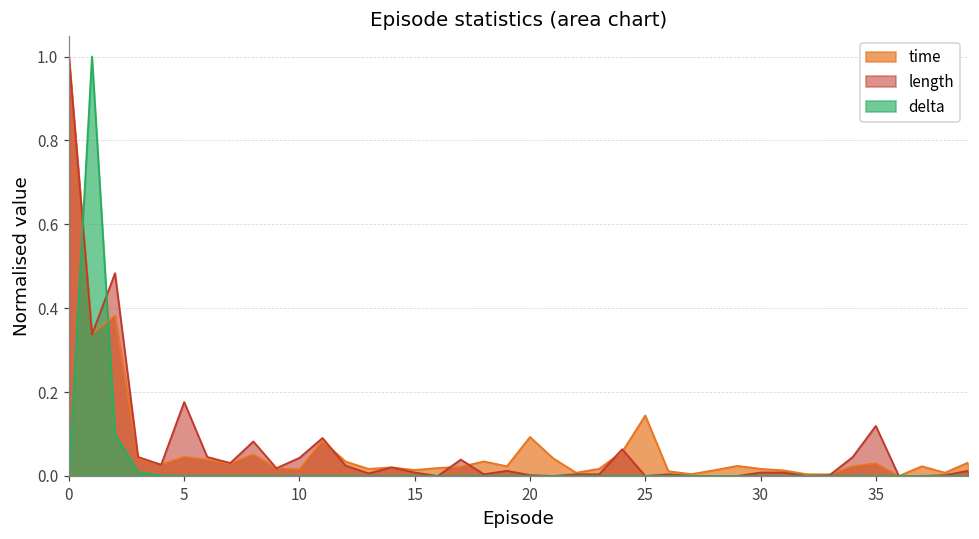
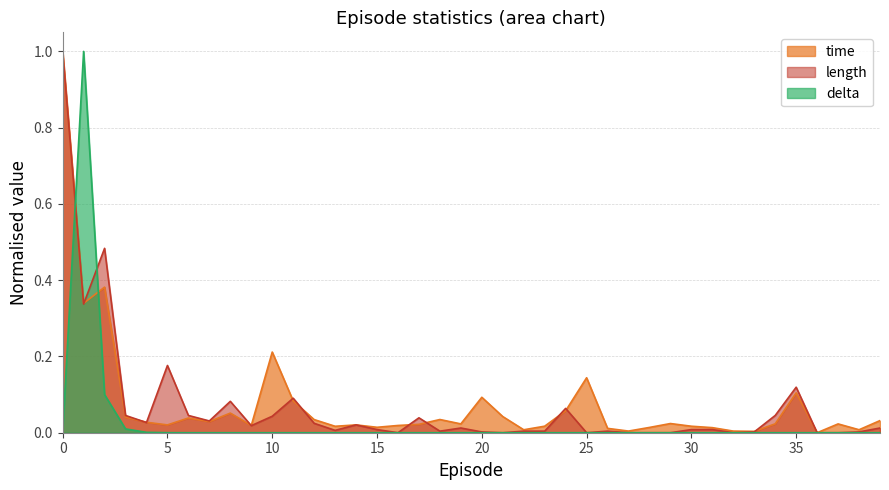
  {
    "time": {
-     "5": 0.05,
-     "10": 0.02,
+     "5": 0.02,
+     "10": 0.21,
      "20": 0.09,
      "25": 0.14,
      "30": 0.02,
-     "35": 0.03
+     "35": 0.10
    },
    "length": {
      "5": 0.18,
      "10": 0.04,
      "30": 0.01,
      "35": 0.12
    },
    "delta": {
      "0": 0.00,
      "5": 0.00,
      "10": 0.00,
      "15": 0.00,
      "30": 0.00,
      "35": 0.00
    }
  }
